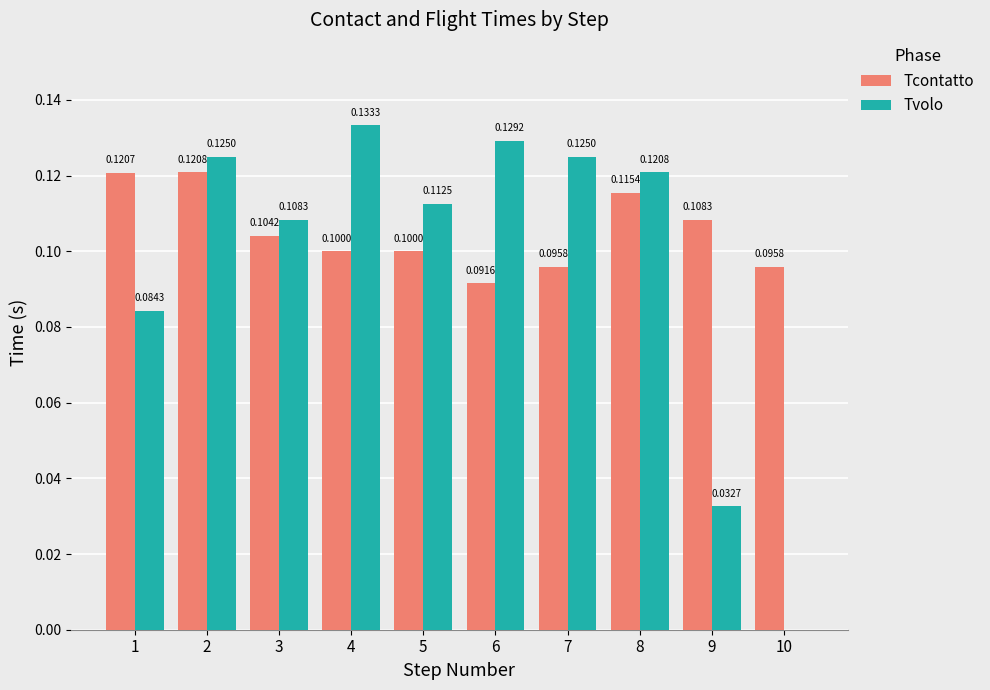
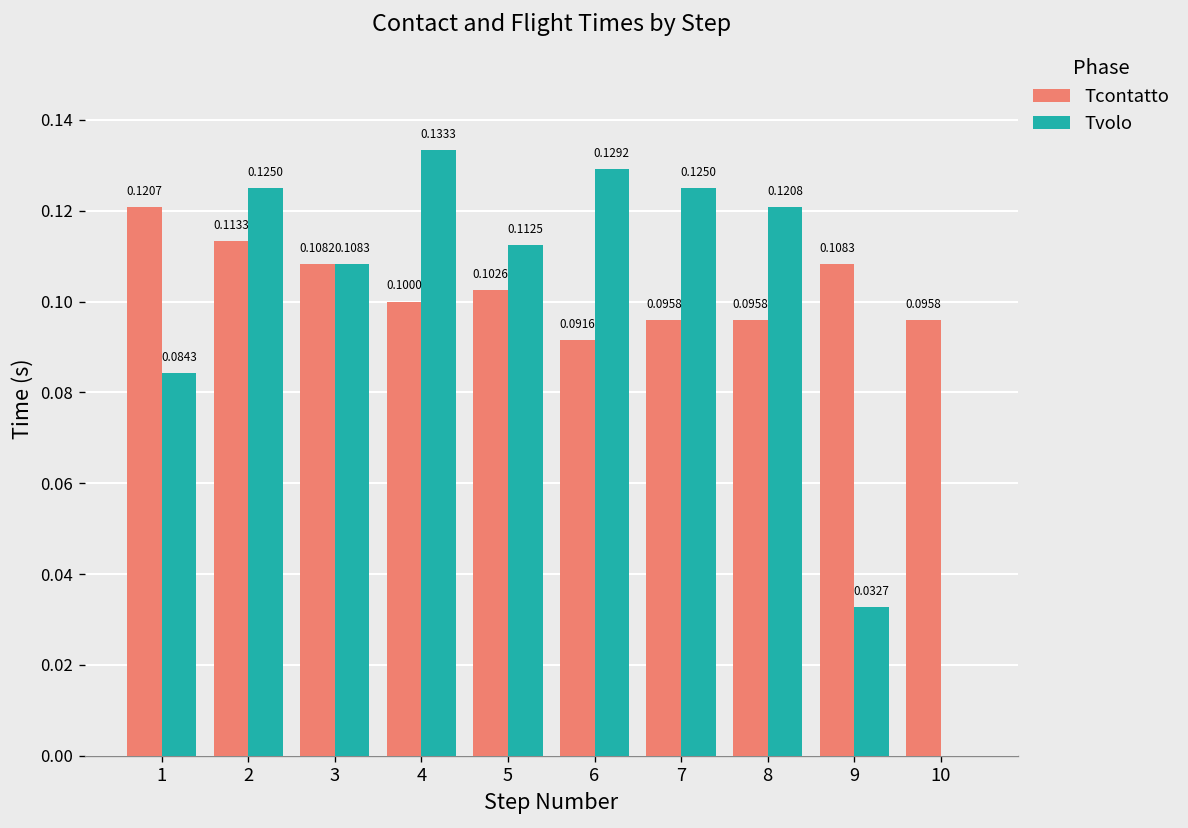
  {
    "Tcontatto": {
      "1": 0.1207,
-     "2": 0.1208,
-     "3": 0.1042,
+     "2": 0.1133,
+     "3": 0.1082,
      "4": 0.1000,
-     "5": 0.1000,
+     "5": 0.1026,
      "6": 0.0916,
      "7": 0.0958,
-     "8": 0.1154,
+     "8": 0.0958,
      "9": 0.1083,
      "10": 0.0958
    },
    "Tvolo": {
      "1": 0.0843,
      "2": 0.1250,
      "3": 0.1083,
      "4": 0.1333,
      "5": 0.1125,
      "6": 0.1292,
      "7": 0.1250,
      "8": 0.1208,
      "9": 0.0327
    }
  }
